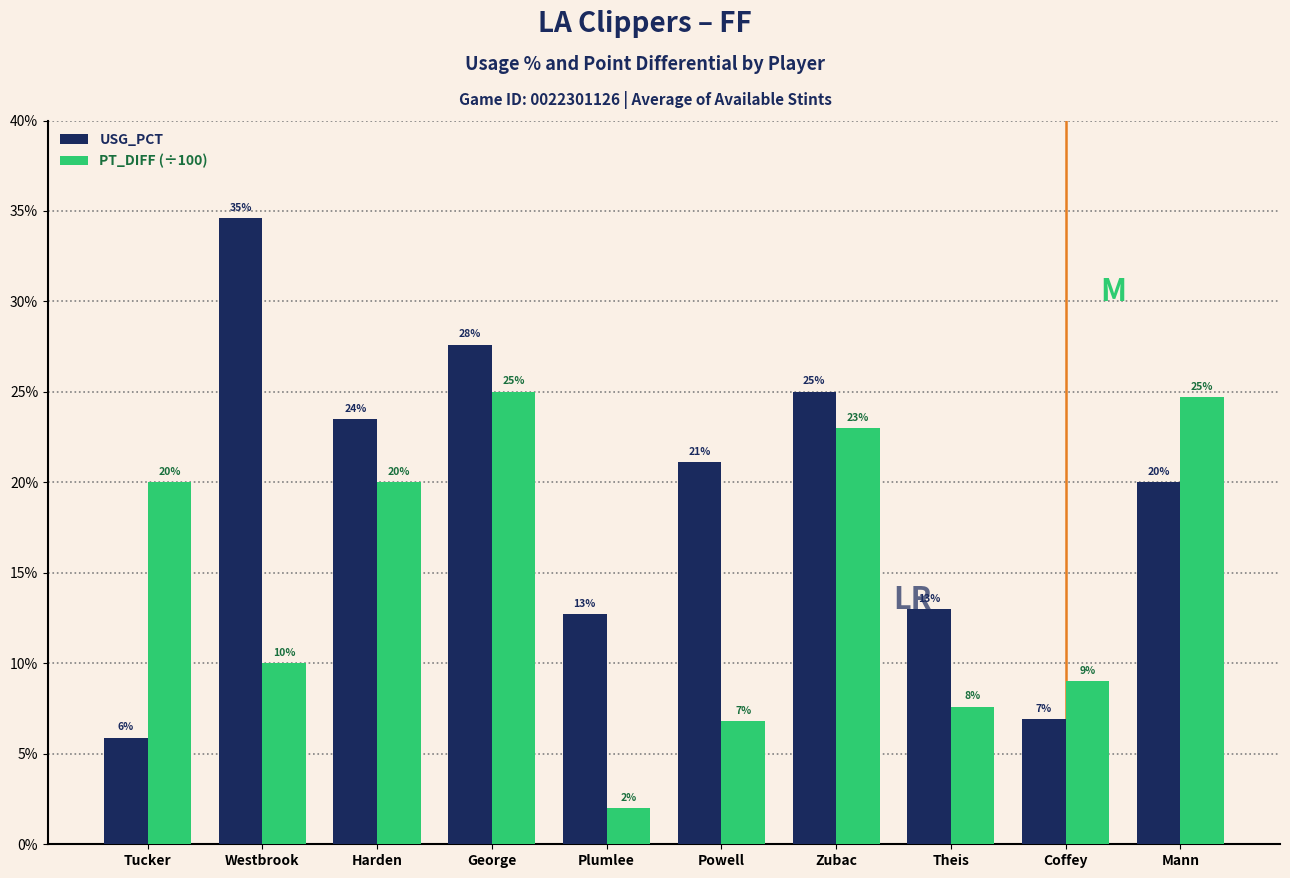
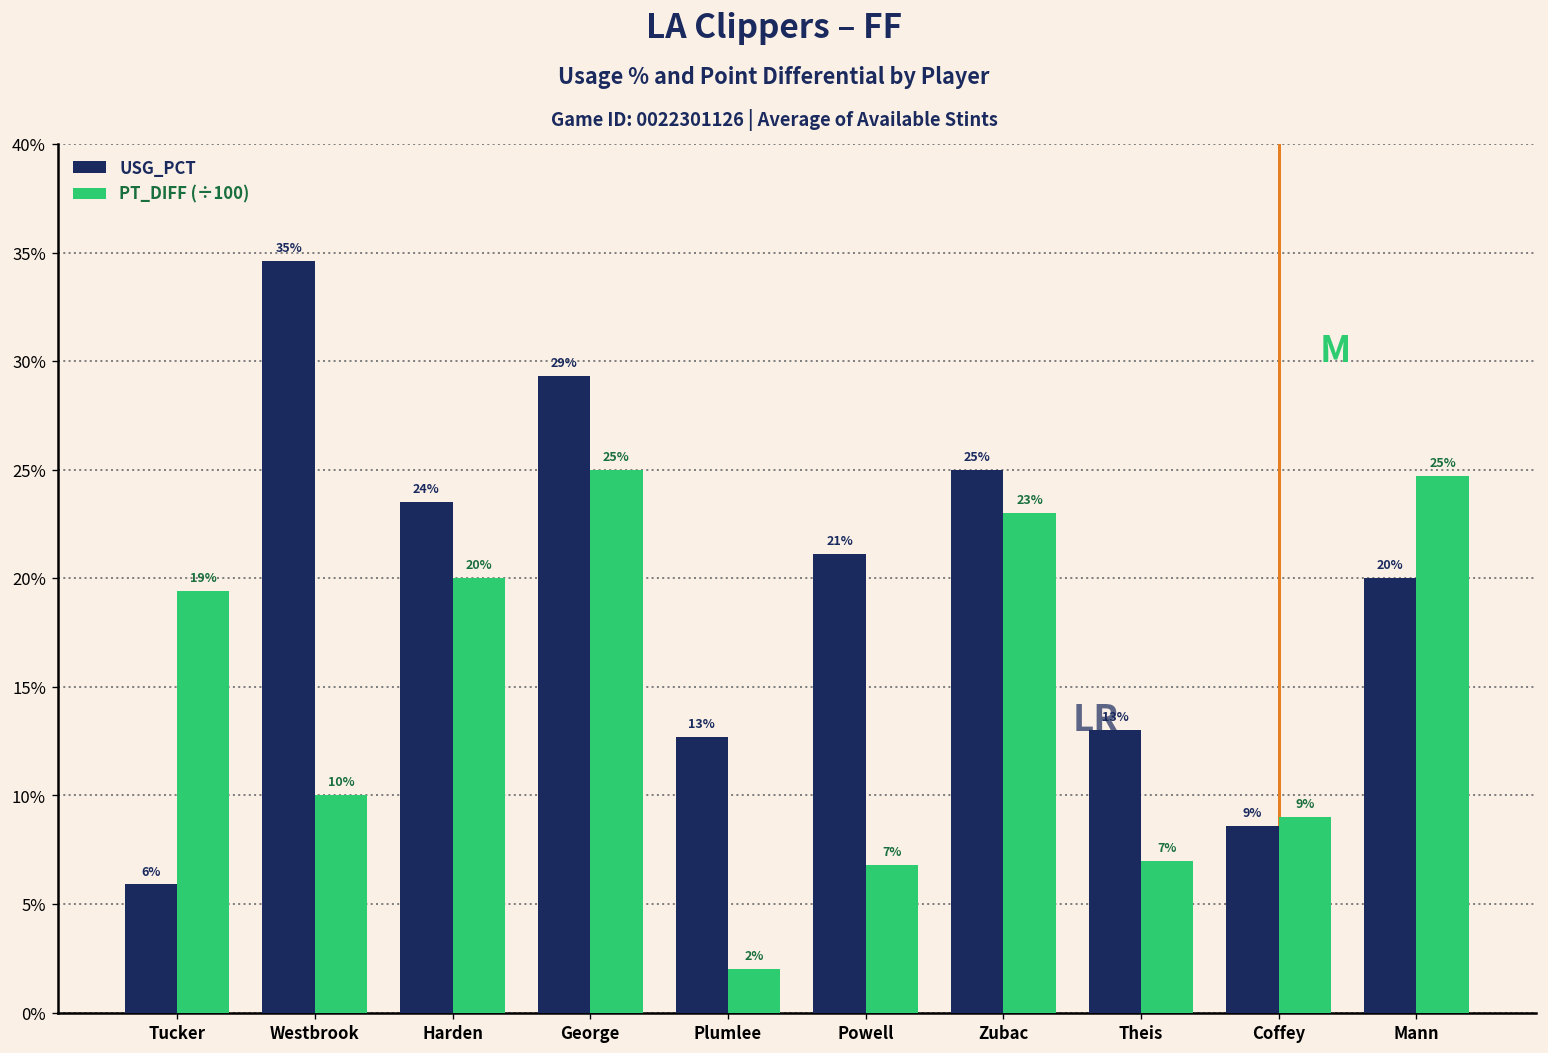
  {
    "USG_PCT": {
      "Tucker": "6%",
      "Westbrook": "35%",
      "Harden": "24%",
-     "George": "28%",
+     "George": "29%",
      "Plumlee": "13%",
      "Powell": "21%",
      "Zubac": "25%",
-     "Coffey": "7%",
+     "Coffey": "9%",
      "Mann": "20%"
    },
    "PT_DIFF (÷100)": {
-     "Tucker": "20%",
+     "Tucker": "19%",
      "Westbrook": "10%",
      "Harden": "20%",
      "George": "25%",
      "Plumlee": "2%",
      "Powell": "7%",
      "Zubac": "23%",
-     "Theis": "8%",
+     "Theis": "7%",
      "Coffey": "9%",
      "Mann": "25%"
    }
  }
